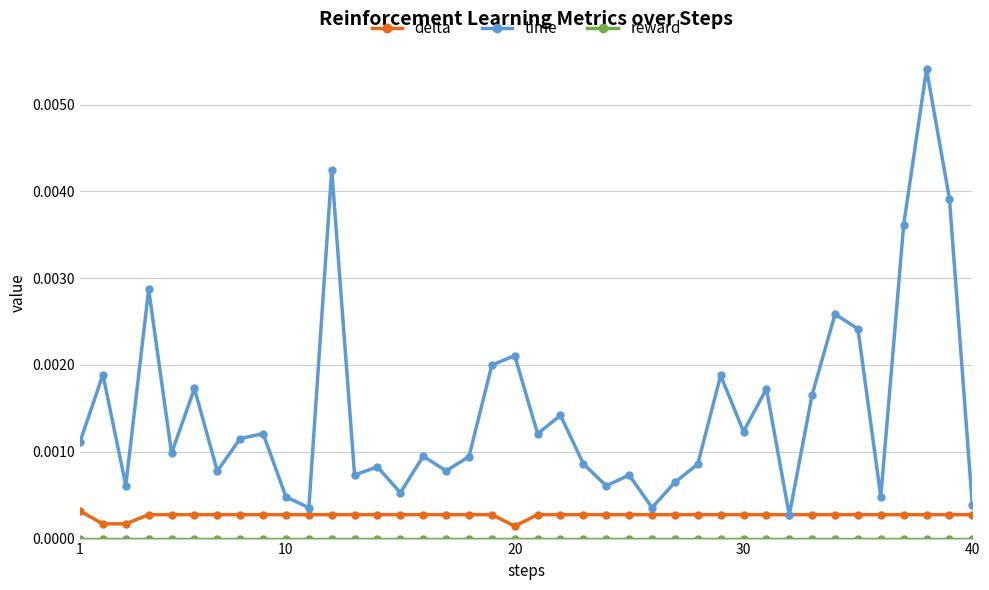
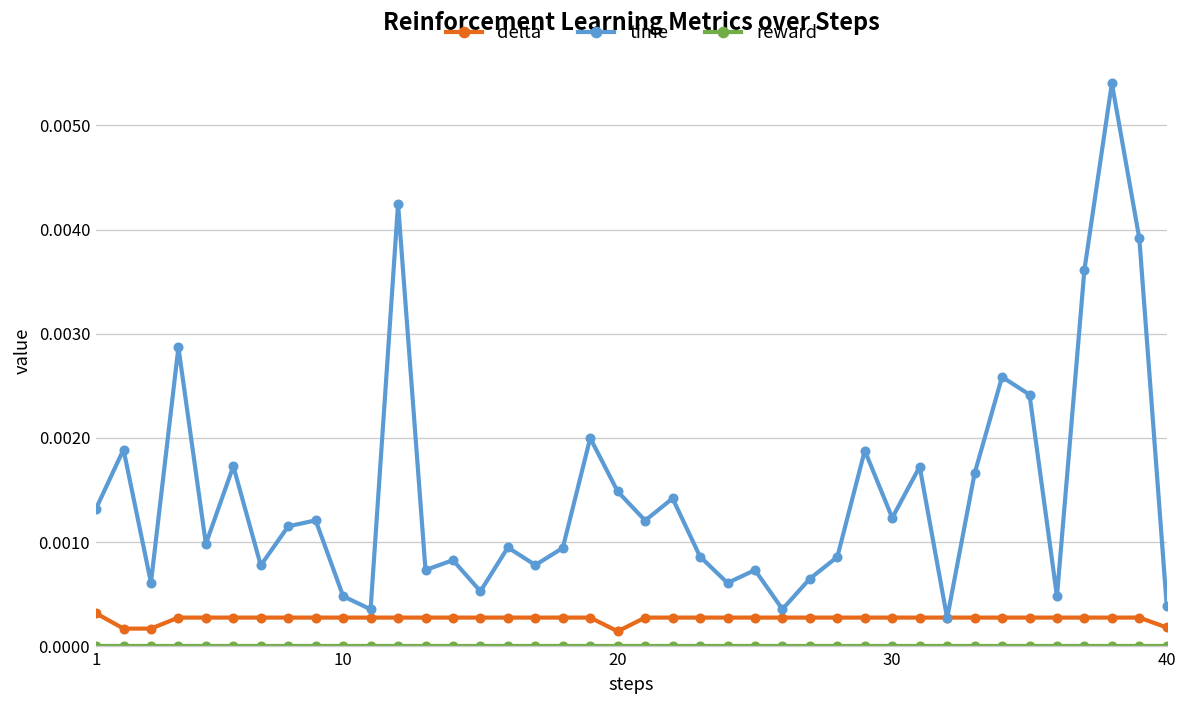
  {
    "delta": {
      "1": 0.0003,
      "10": 0.0003,
      "20": 0.0001,
      "30": 0.0003,
-     "40": 0.0003
+     "40": 0.0002
    },
    "time": {
-     "1": 0.0011,
+     "1": 0.0013,
      "10": 0.0005,
-     "20": 0.0021,
+     "20": 0.0015,
      "30": 0.0012,
      "40": 0.0004
    },
    "reward": {
      "1": 0.0000,
      "10": 0.0000,
      "20": 0.0000,
      "30": 0.0000,
      "40": 0.0000
    }
  }
